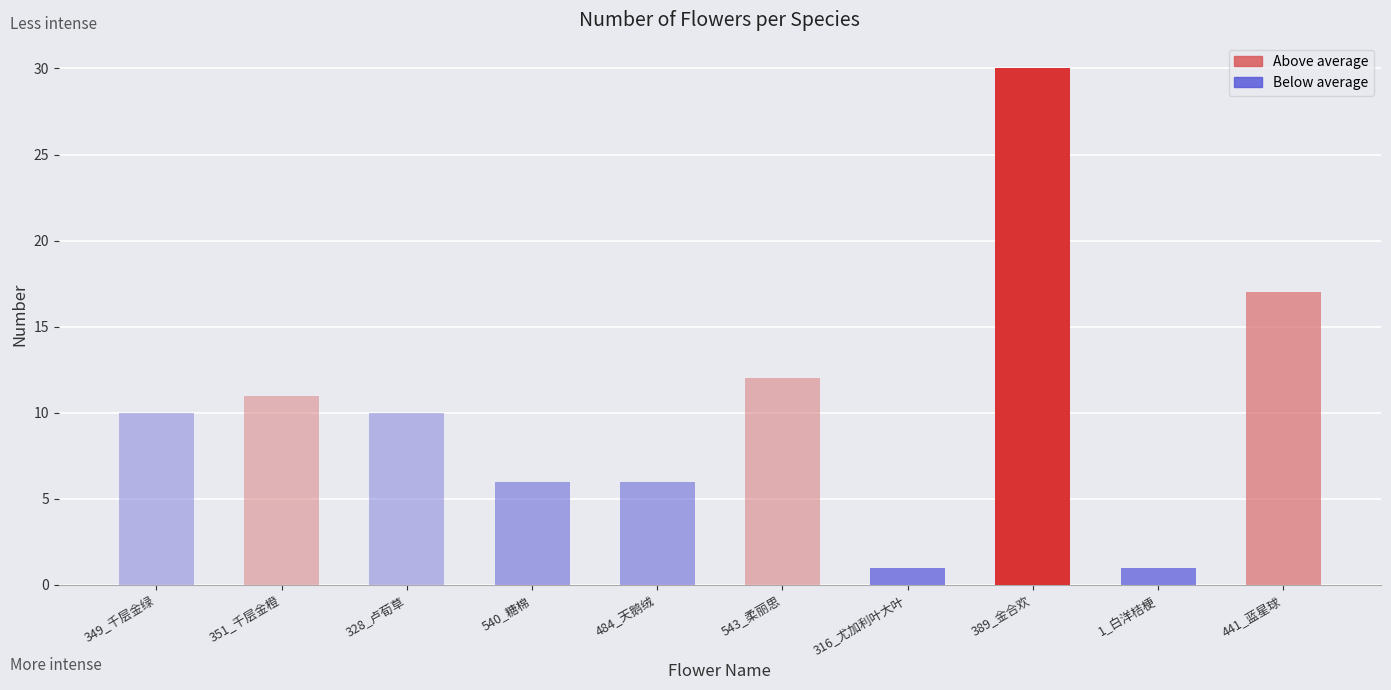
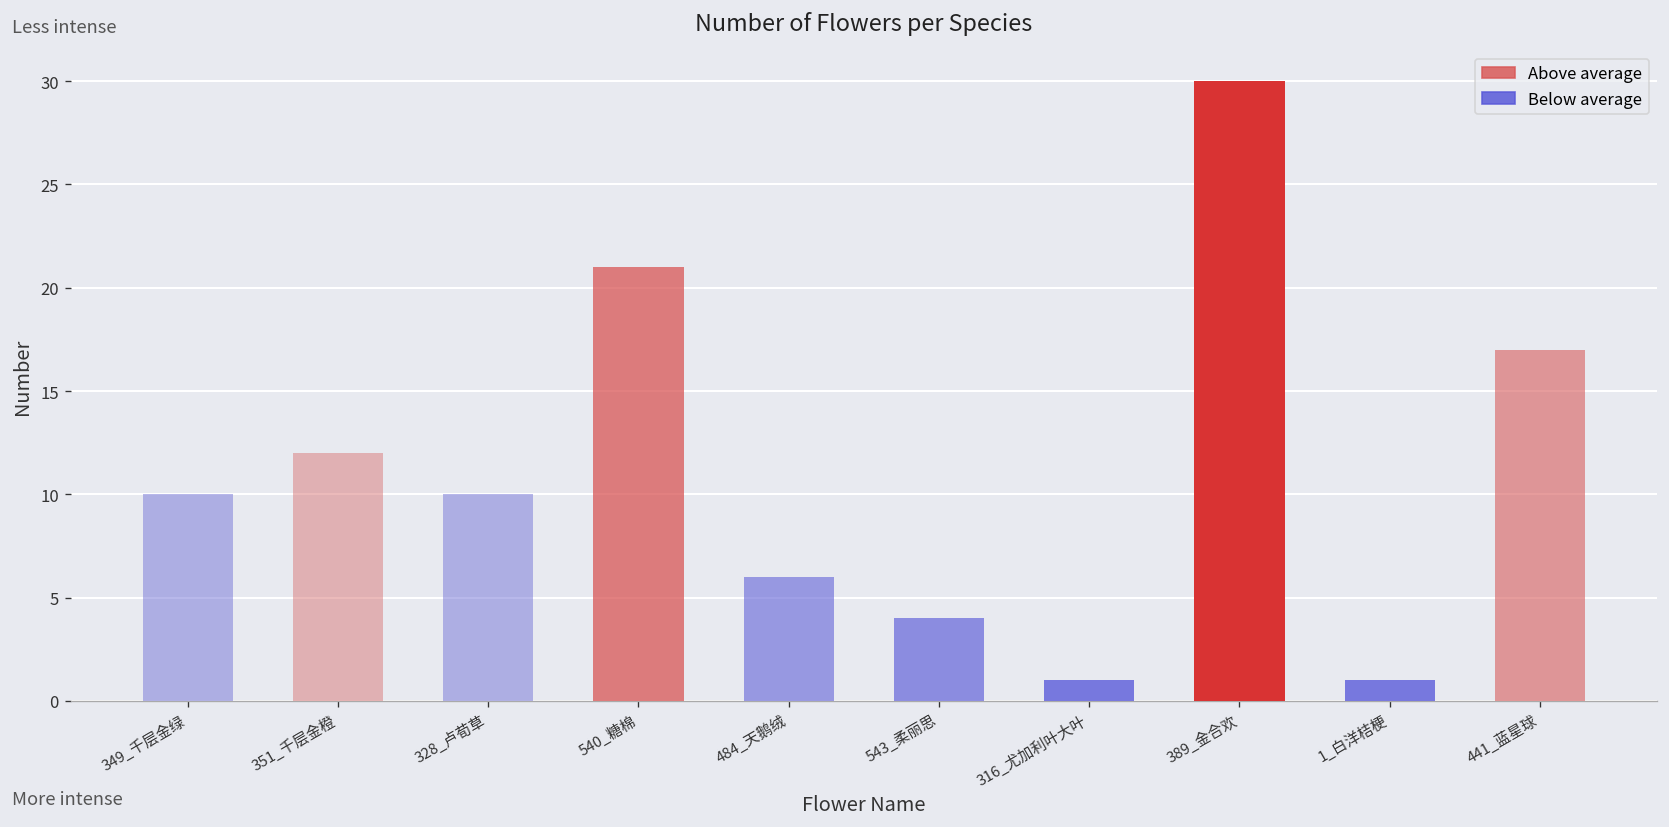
  {
    "349_千层金绿": 10,
-   "351_千层金橙": 11,
+   "351_千层金橙": 12,
    "328_卢荀草": 10,
-   "540_糖棉": 6,
+   "540_糖棉": 21,
    "484_天鹅绒": 6,
-   "543_柔丽思": 12,
+   "543_柔丽思": 4,
    "316_尤加利叶大叶": 1,
    "389_金合欢": 30,
    "1_白洋桔梗": 1,
    "441_蓝星球": 17
  }
